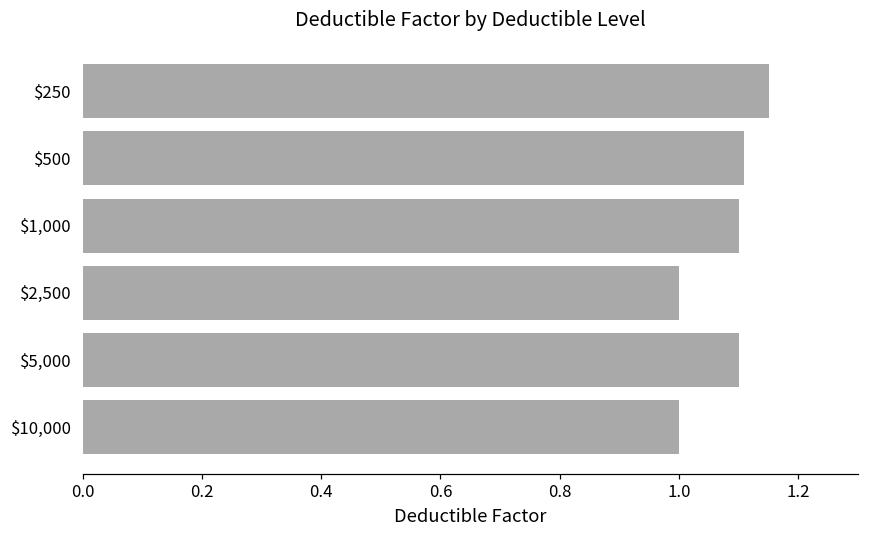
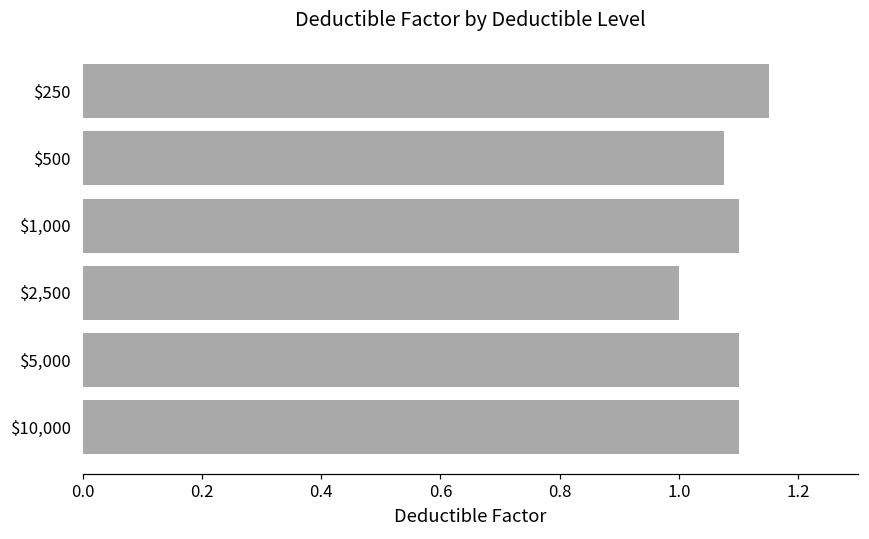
  {
    "$250": 1.15,
-   "$500": 1.11,
+   "$500": 1.08,
    "$1,000": 1.10,
    "$2,500": 1.00,
    "$5,000": 1.10,
-   "$10,000": 1.0
+   "$10,000": 1.1
  }
